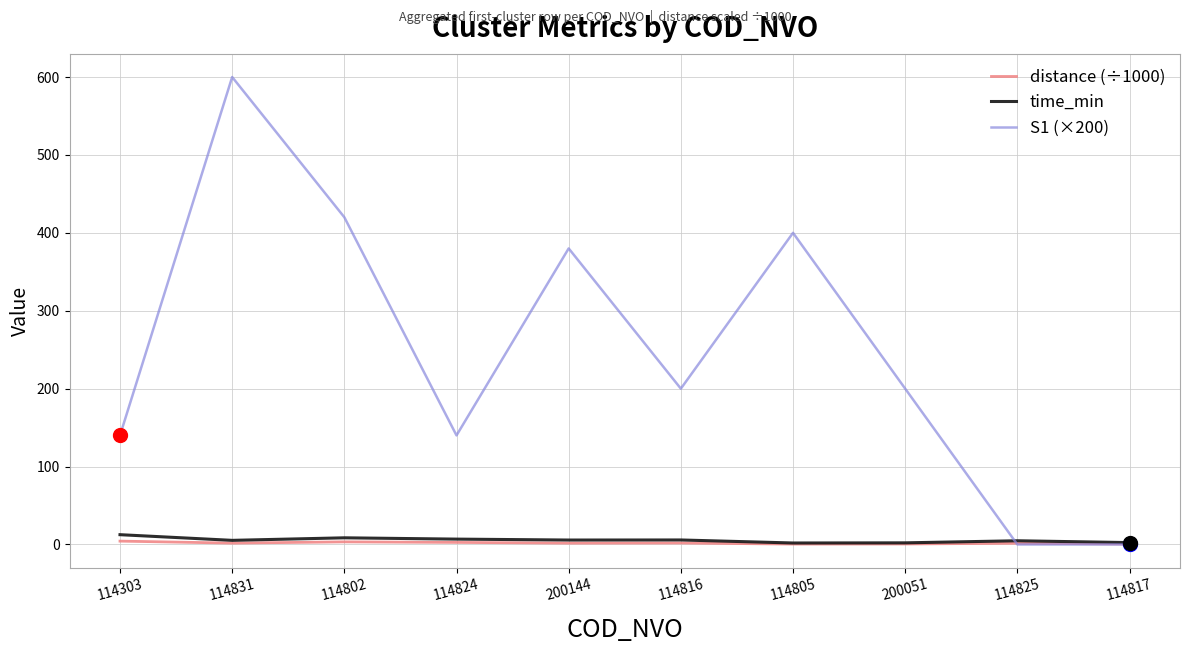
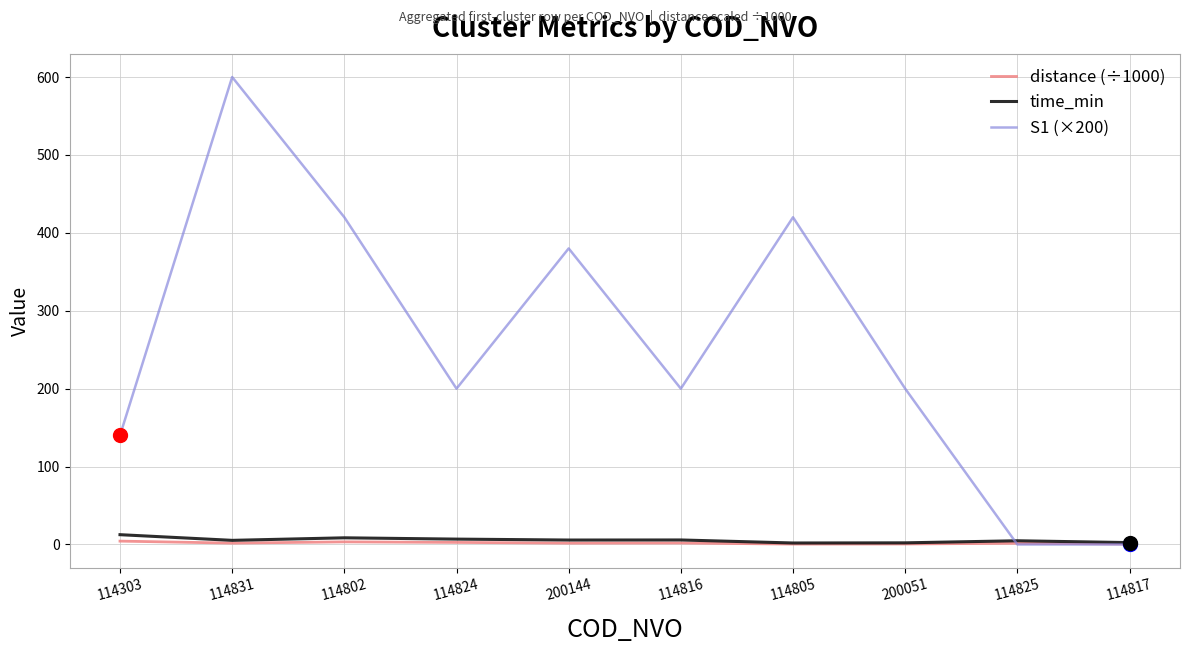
  {
    "distance (÷1000)": {
      "114303": 0,
      "114831": 0,
      "114802": 0,
      "114824": 0,
      "200144": 0,
      "114816": 0
    },
    "S1 (×200)": {
      "114831": 600,
      "114802": 420,
-     "114824": 140,
+     "114824": 200,
      "200144": 380,
      "114816": 200,
-     "114805": 400,
+     "114805": 420,
      "200051": 200
    }
  }
